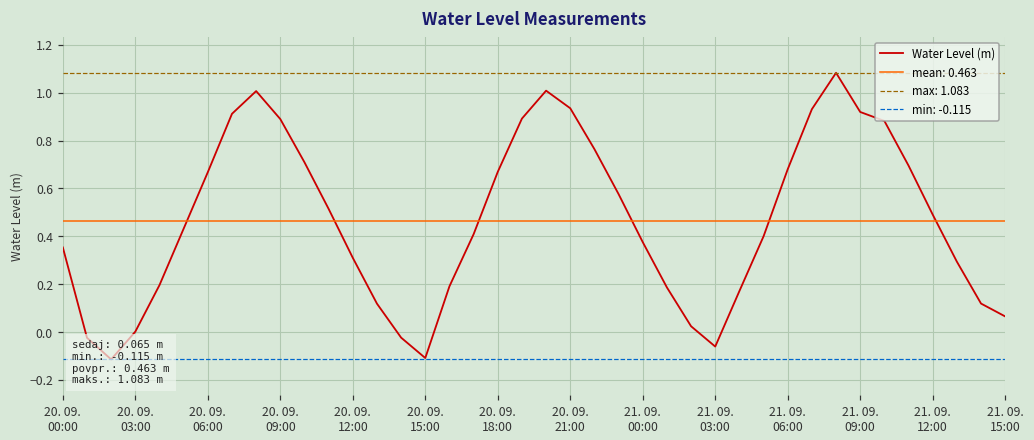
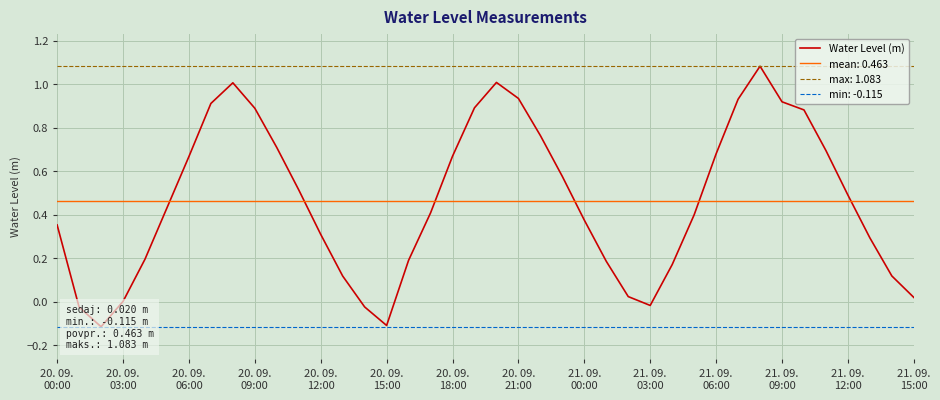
  {
-   "21. 09. 03:00": -0.06,
-   "21. 09. 15:00": 0.065
+   "21. 09. 03:00": -0.02,
+   "21. 09. 15:00": 0.020
  }
